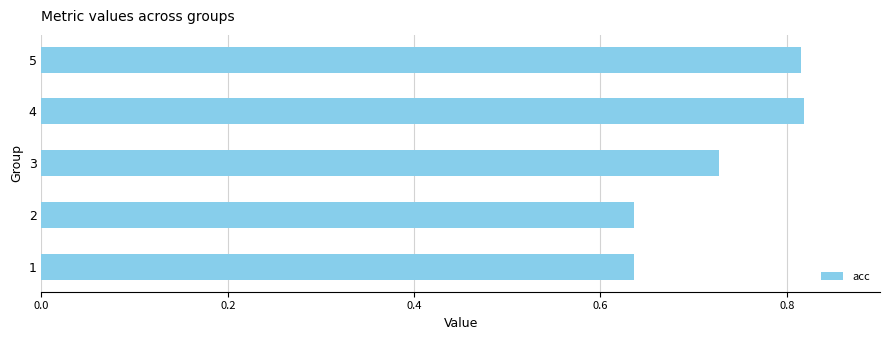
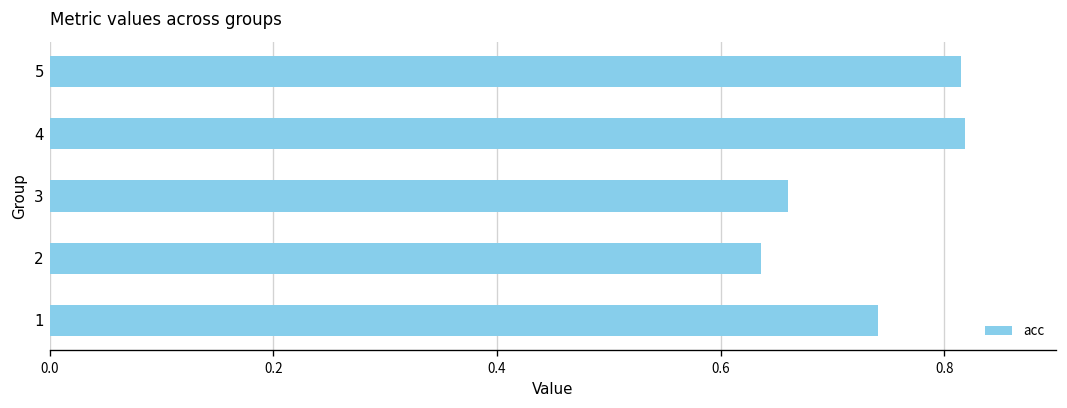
  {
    "5": 0.82,
    "4": 0.82,
-   "3": 0.73,
+   "3": 0.66,
    "2": 0.64,
-   "1": 0.64
+   "1": 0.74
  }
